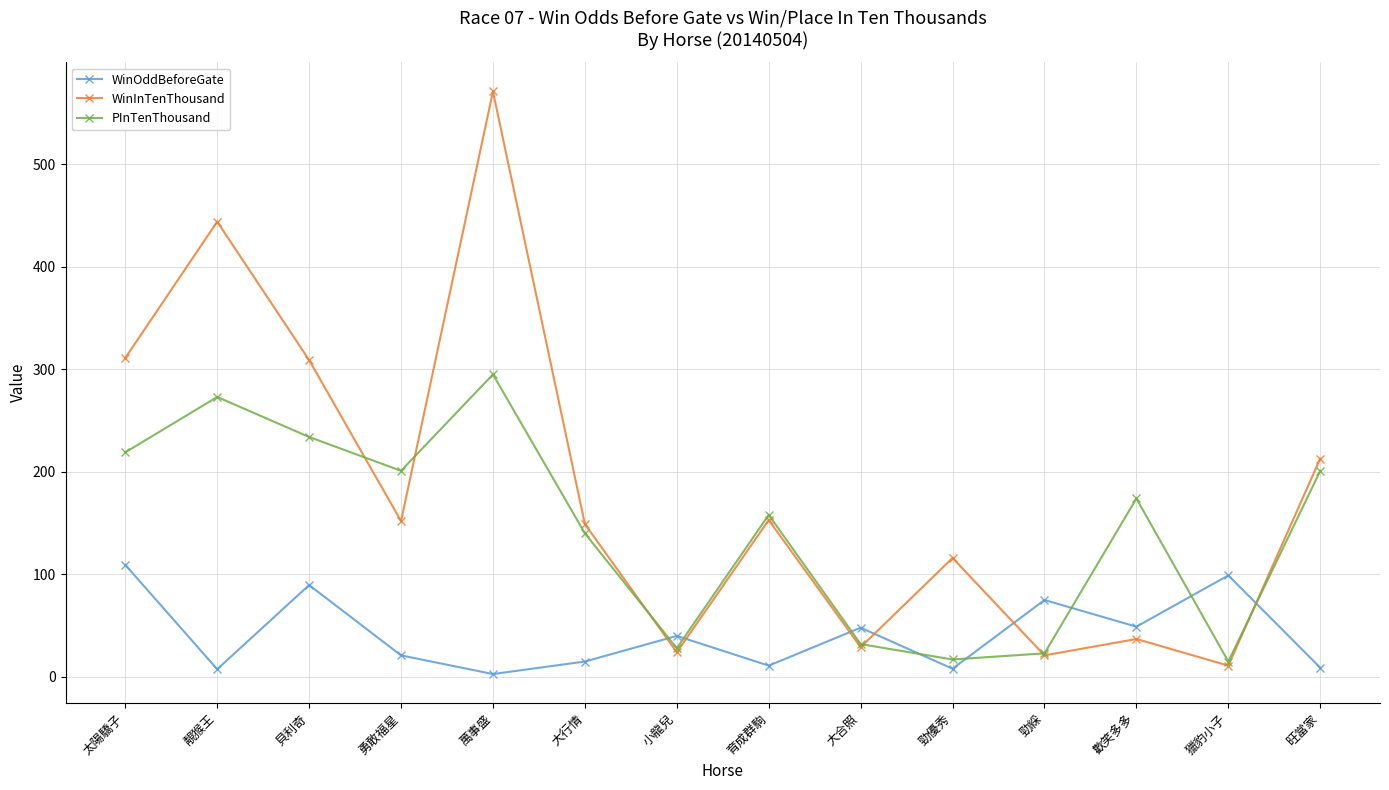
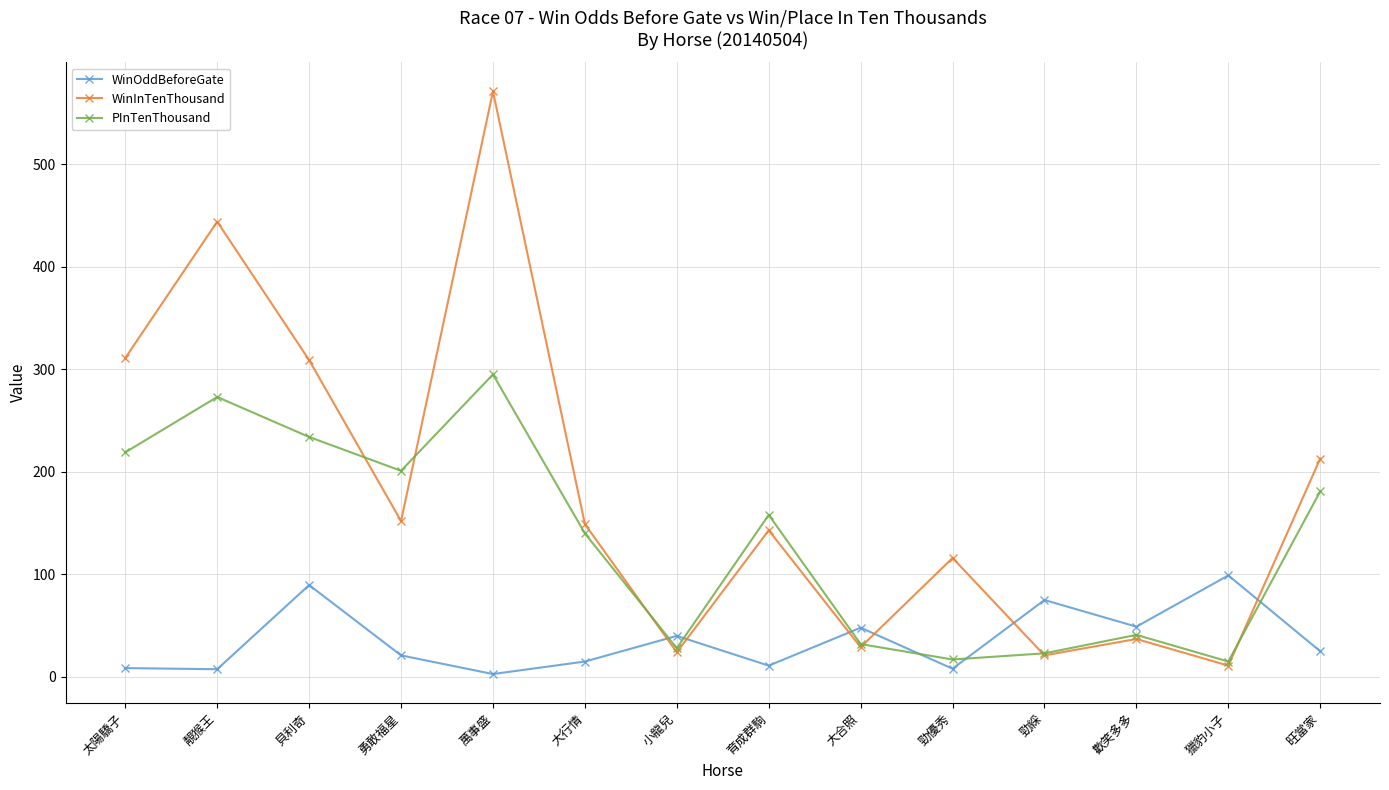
  {
    "WinOddBeforeGate": {
-     "太陽驕子": 109,
+     "太陽驕子": 9,
      "靚猴王": 8,
      "貝利奇": 90,
      "勇敢福星": 21,
      "萬事盛": 3,
      "大行情": 15,
      "小龍兒": 40,
      "育成群駒": 11,
      "大合照": 48,
      "勁優秀": 8,
      "勁綵": 75,
      "歡笑多多": 49,
      "獵豹小子": 99,
-     "旺當家": 9
+     "旺當家": 25
    },
    "WinInTenThousand": {
      "太陽驕子": 311,
      "靚猴王": 444,
      "貝利奇": 309,
      "勇敢福星": 152,
      "萬事盛": 571,
      "大行情": 149,
      "小龍兒": 24,
-     "育成群駒": 153,
+     "育成群駒": 143,
      "大合照": 29,
      "勁優秀": 116,
      "歡笑多多": 37,
      "獵豹小子": 11,
      "旺當家": 213
    },
    "PInTenThousand": {
      "太陽驕子": 219,
      "靚猴王": 273,
      "貝利奇": 234,
      "勇敢福星": 201,
      "萬事盛": 295,
      "大行情": 140,
      "小龍兒": 28,
      "育成群駒": 158,
      "大合照": 32,
      "勁優秀": 17,
-     "歡笑多多": 174,
+     "歡笑多多": 41,
      "獵豹小子": 15,
-     "旺當家": 201
+     "旺當家": 181
    }
  }
